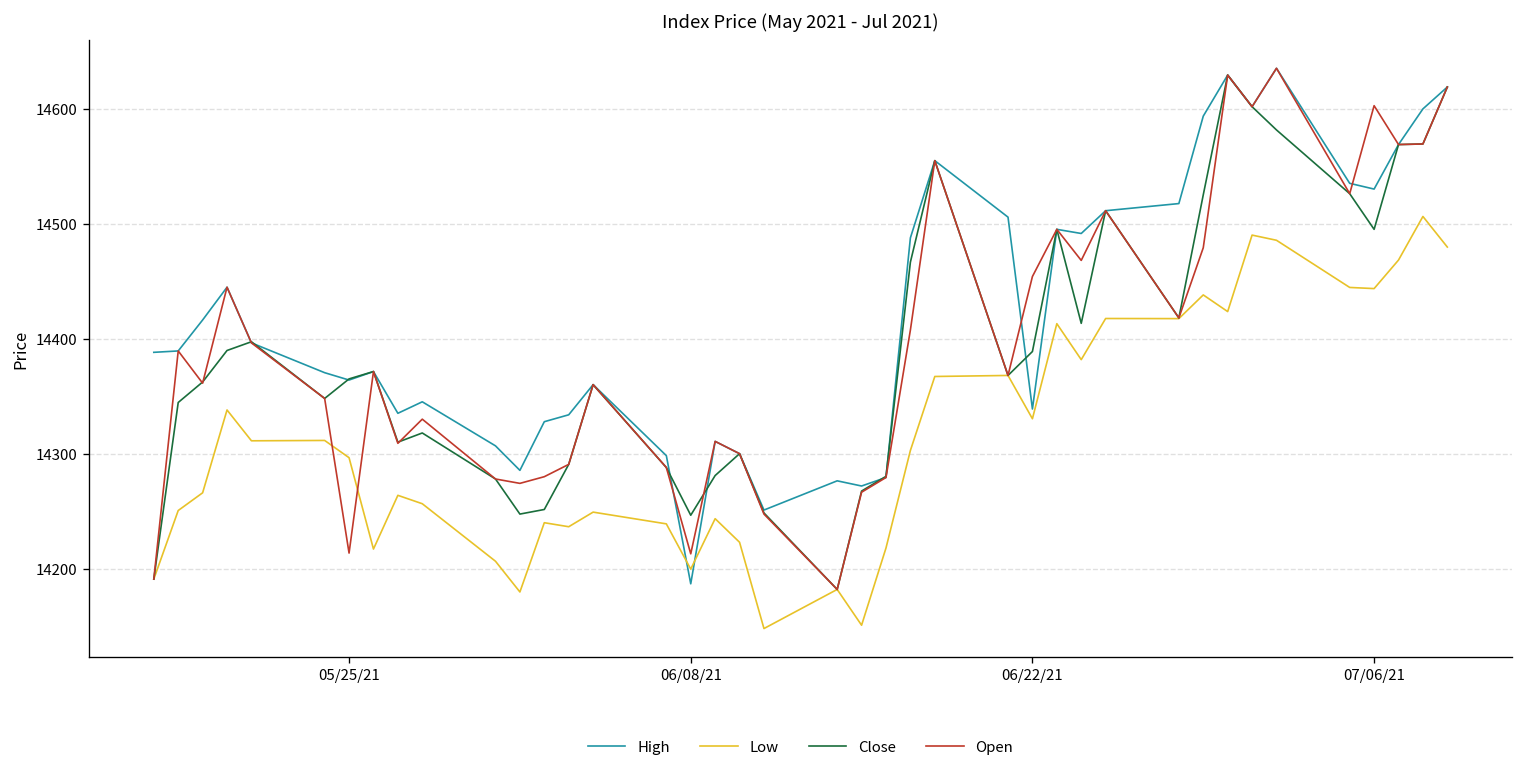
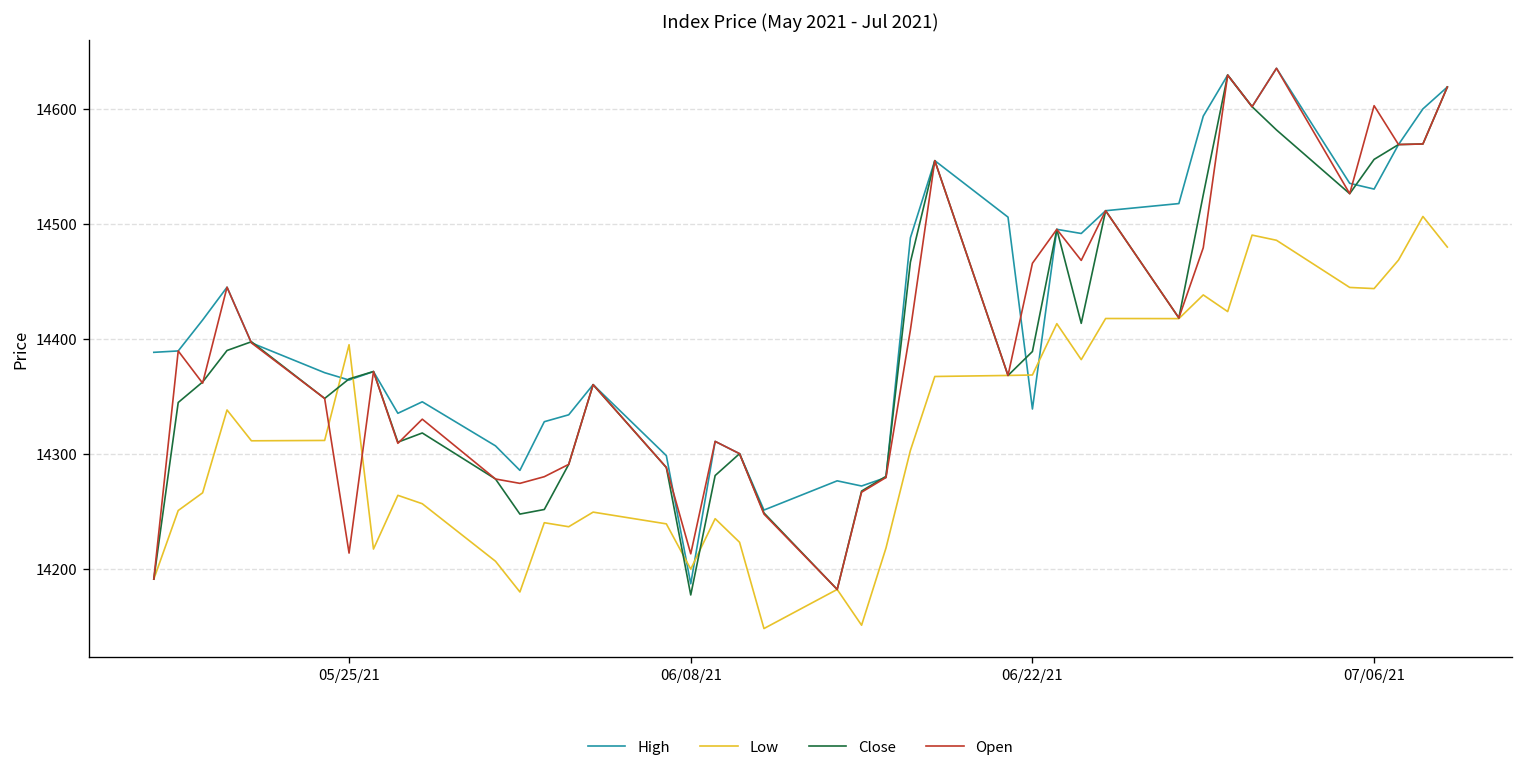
  {
    "High": {
      "06/08/21": 14190,
      "06/22/21": 14340,
      "07/06/21": 14530
    },
    "Low": {
-     "05/25/21": 14300,
+     "05/25/21": 14390,
      "06/08/21": 14200,
-     "06/22/21": 14330,
+     "06/22/21": 14370,
      "07/06/21": 14440
    },
    "Close": {
-     "06/08/21": 14250,
+     "06/08/21": 14180,
      "06/22/21": 14390,
-     "07/06/21": 14500
+     "07/06/21": 14560
    },
    "Open": {
      "05/25/21": 14210,
      "06/08/21": 14210,
-     "06/22/21": 14450,
+     "06/22/21": 14470,
      "07/06/21": 14600
    }
  }
